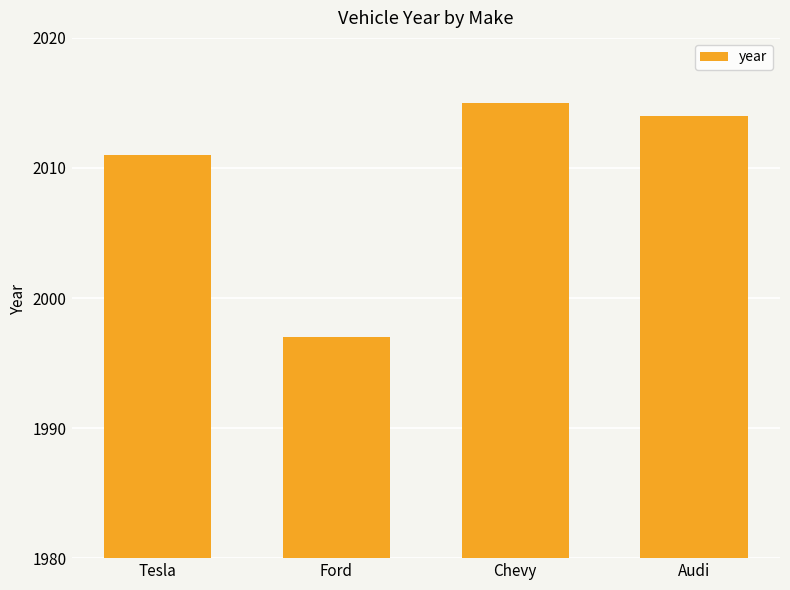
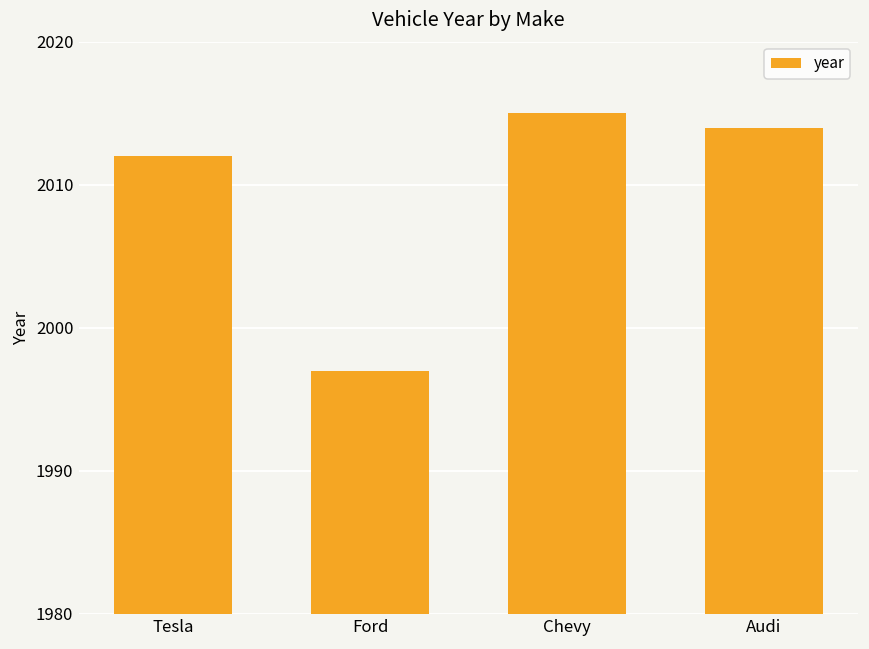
  {
-   "Tesla": 2011,
+   "Tesla": 2012,
    "Ford": 1997,
    "Chevy": 2015,
    "Audi": 2014
  }
